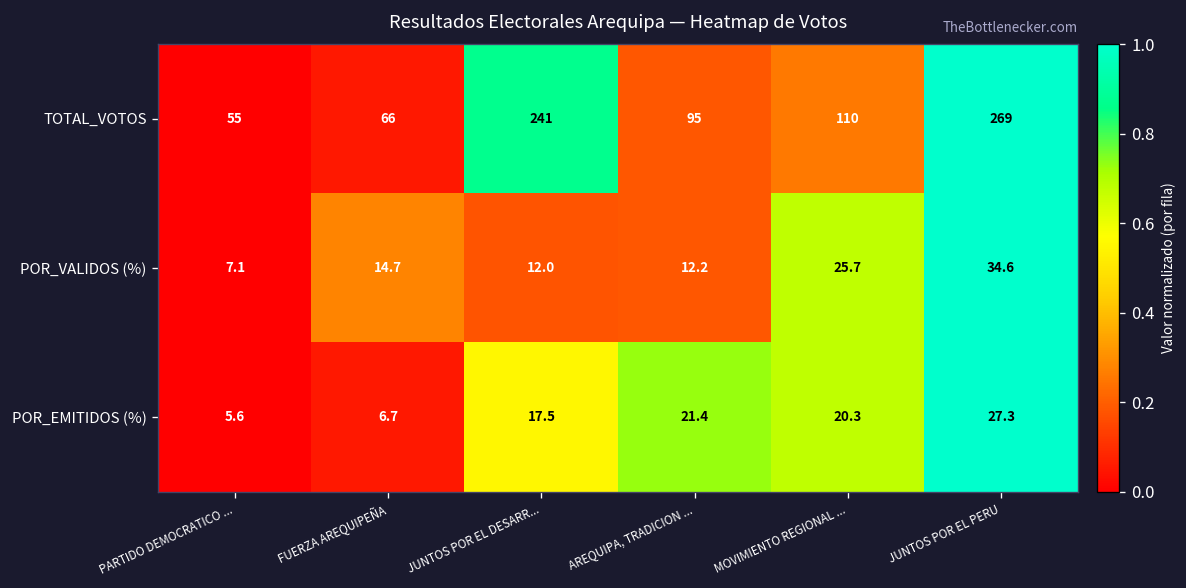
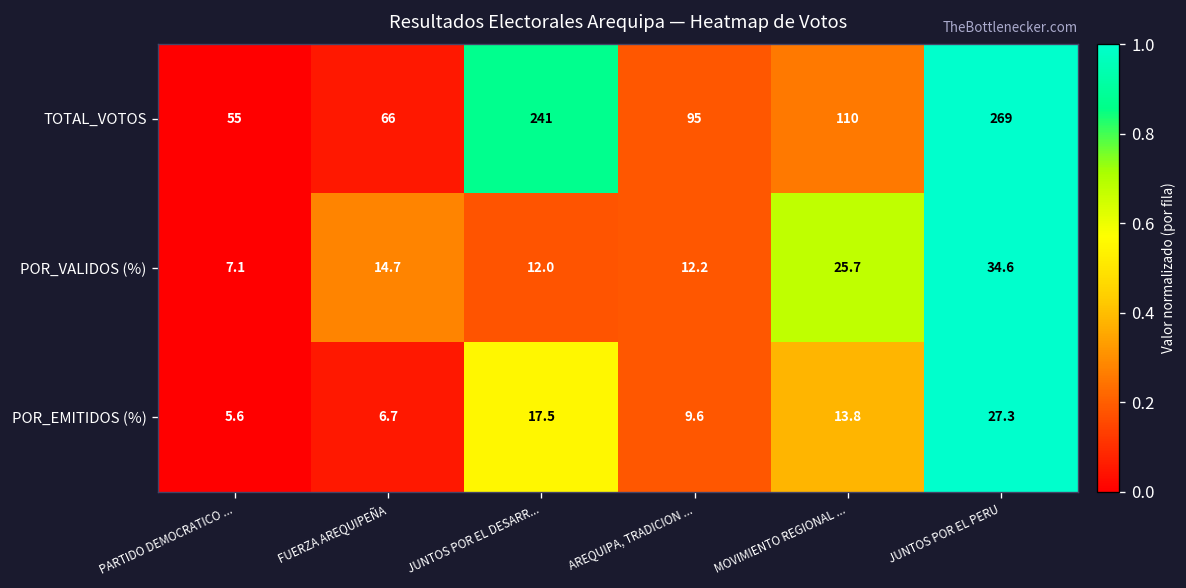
  {
    "TOTAL_VOTOS": {
      "PARTIDO DEMOCRATICO ...": 55,
      "FUERZA AREQUIPEÑA": 66,
      "JUNTOS POR EL DESARR...": 241,
      "AREQUIPA, TRADICION ...": 95,
      "MOVIMIENTO REGIONAL ...": 110,
      "JUNTOS POR EL PERU": 269
    },
    "POR_VALIDOS (%)": {
      "PARTIDO DEMOCRATICO ...": 7.1,
      "FUERZA AREQUIPEÑA": 14.7,
      "JUNTOS POR EL DESARR...": 12.0,
      "AREQUIPA, TRADICION ...": 12.2,
      "MOVIMIENTO REGIONAL ...": 25.7,
      "JUNTOS POR EL PERU": 34.6
    },
    "POR_EMITIDOS (%)": {
      "PARTIDO DEMOCRATICO ...": 5.6,
      "FUERZA AREQUIPEÑA": 6.7,
      "JUNTOS POR EL DESARR...": 17.5,
-     "AREQUIPA, TRADICION ...": 21.4,
-     "MOVIMIENTO REGIONAL ...": 20.3,
+     "AREQUIPA, TRADICION ...": 9.6,
+     "MOVIMIENTO REGIONAL ...": 13.8,
      "JUNTOS POR EL PERU": 27.3
    }
  }
